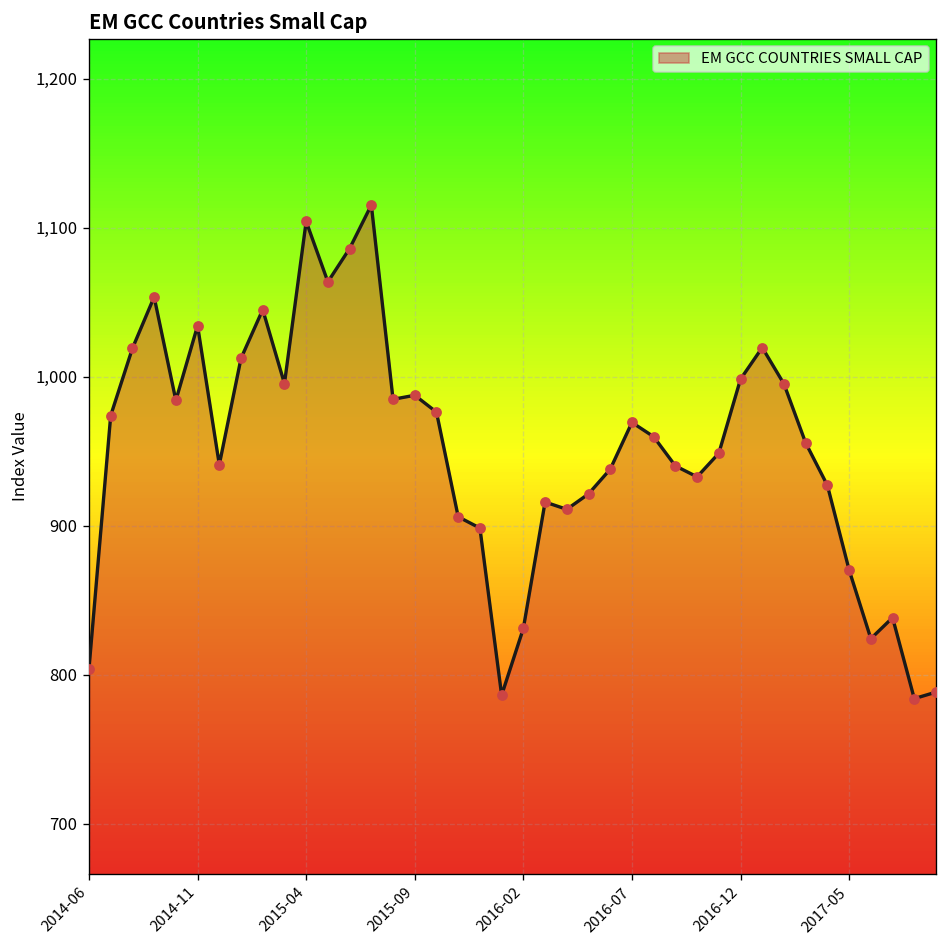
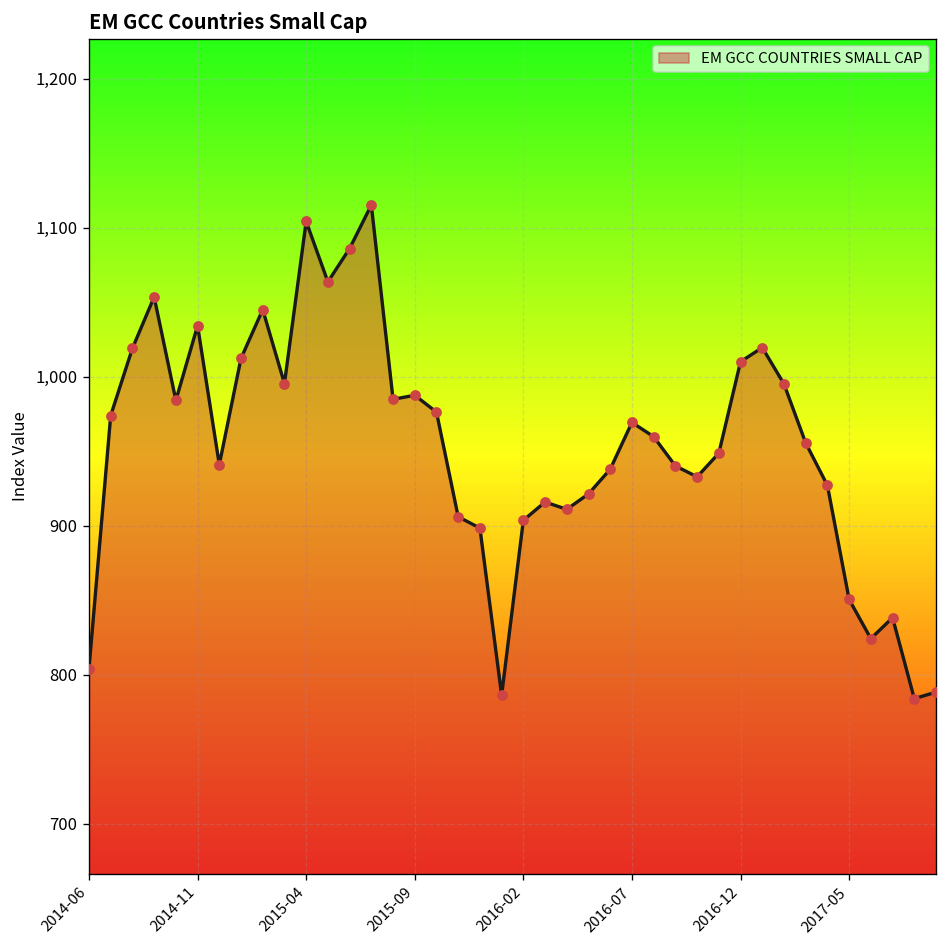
  {
    "2014-06": "804",
    "2014-11": "1,034",
    "2015-04": "1,104",
    "2015-09": "988",
-   "2016-02": "831",
+   "2016-02": "904",
    "2016-07": "969",
-   "2016-12": "998",
-   "2017-05": "870"
+   "2016-12": "1,010",
+   "2017-05": "851"
  }
